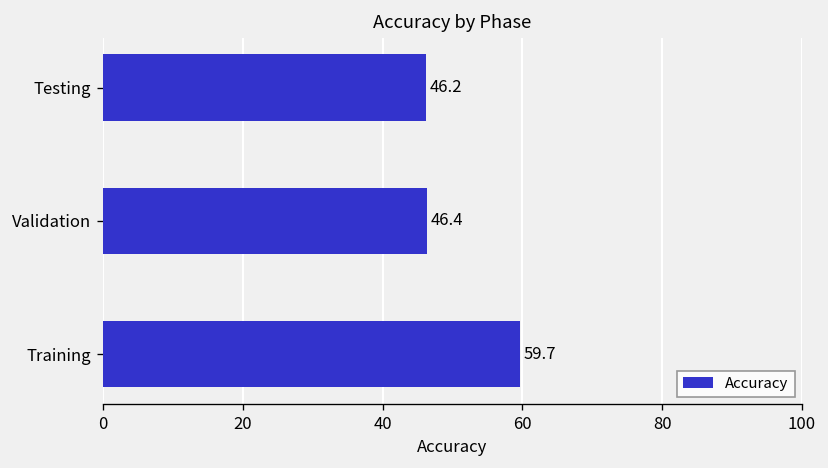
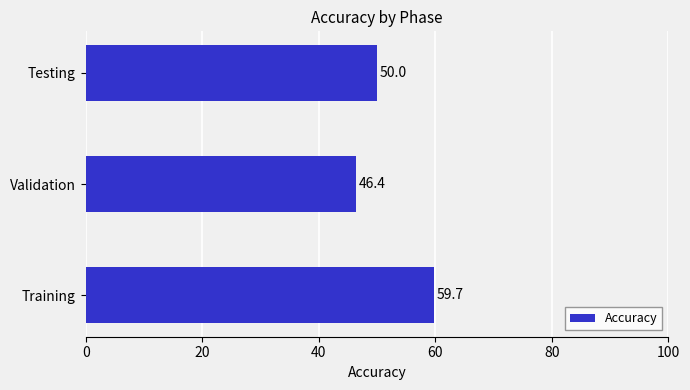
  {
-   "Testing": 46.2,
+   "Testing": 50.0,
    "Validation": 46.4,
    "Training": 59.7
  }
